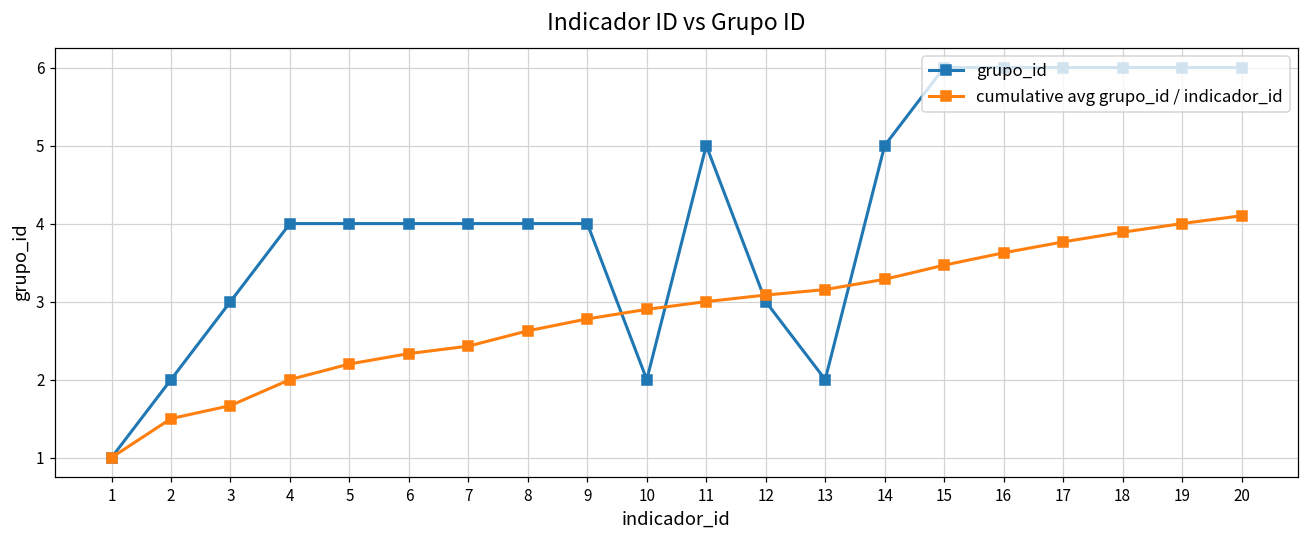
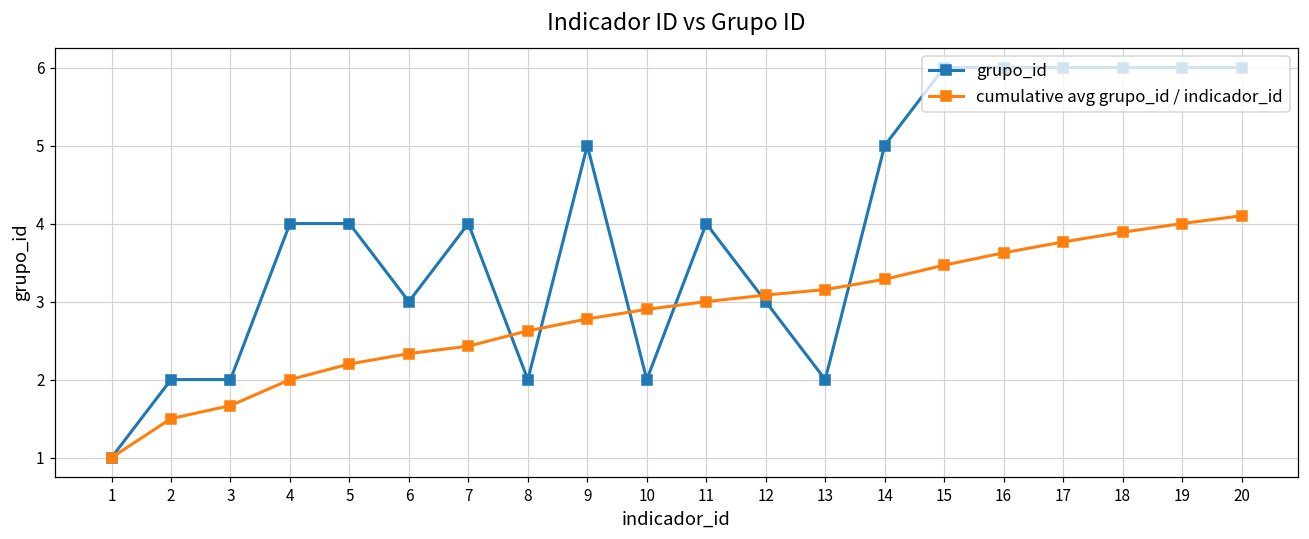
  {
    "grupo_id": {
      "2": 2,
-     "3": 3,
+     "3": 2,
      "4": 4,
      "5": 4,
-     "6": 4,
+     "6": 3,
      "7": 4,
-     "8": 4,
-     "9": 4,
+     "8": 2,
+     "9": 5,
      "10": 2,
-     "11": 5,
+     "11": 4,
      "12": 3,
      "13": 2,
      "14": 5
    },
    "cumulative avg grupo_id / indicador_id": {
      "2": 1.5,
      "3": 1.7,
      "4": 2,
      "5": 2.2,
      "6": 2.3,
      "7": 2.4,
      "8": 2.6,
      "9": 2.8,
      "10": 2.9,
      "11": 3,
      "12": 3.1,
      "13": 3.2,
      "14": 3.3,
      "15": 3.5,
      "16": 3.6,
      "17": 3.8,
      "18": 3.9,
      "19": 4,
      "20": 4.1
    }
  }
